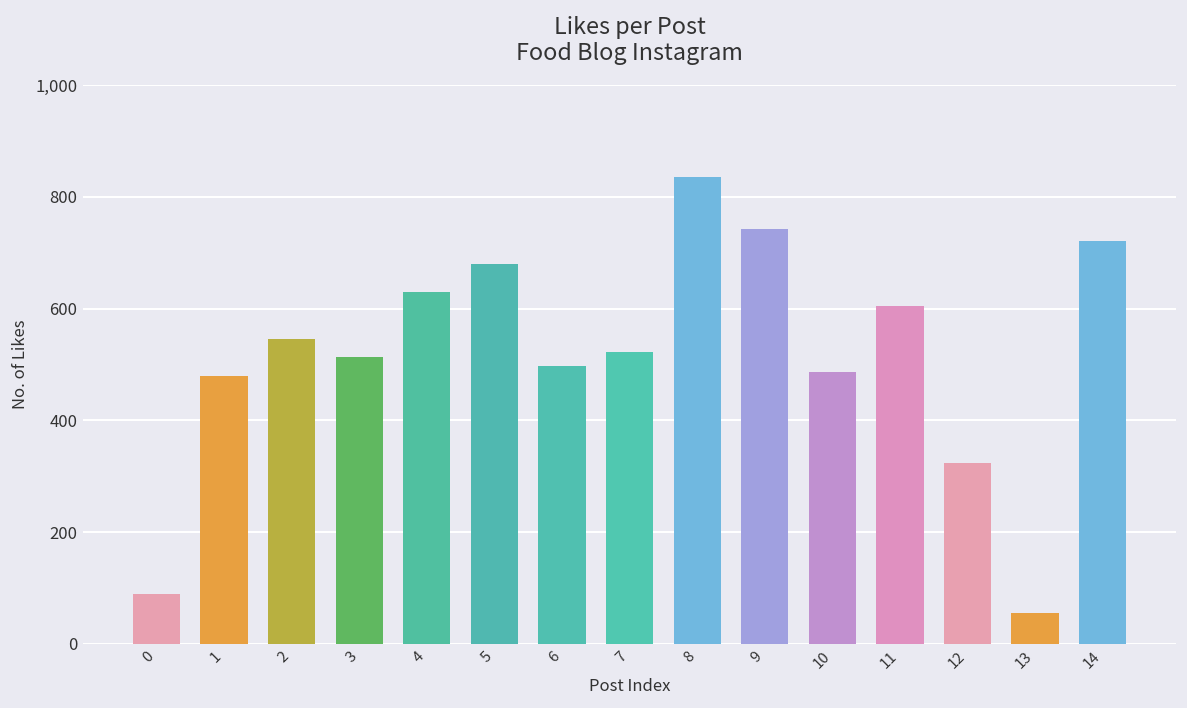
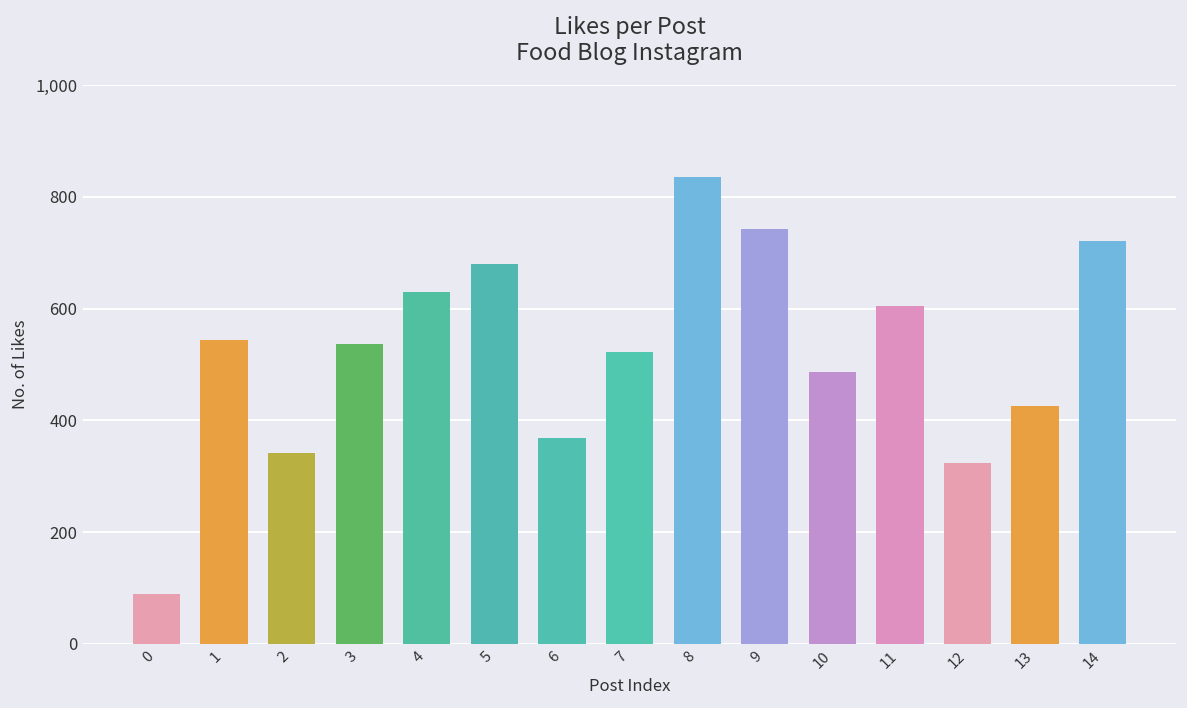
  {
    "0": 90,
-   "1": 480,
-   "2": 550,
-   "3": 510,
+   "1": 540,
+   "2": 340,
+   "3": 540,
    "4": 630,
    "5": 680,
-   "6": 500,
+   "6": 370,
    "7": 520,
    "8": 840,
    "9": 740,
    "10": 490,
    "11": 610,
    "12": 320,
-   "13": 60,
+   "13": 430,
    "14": 720
  }
